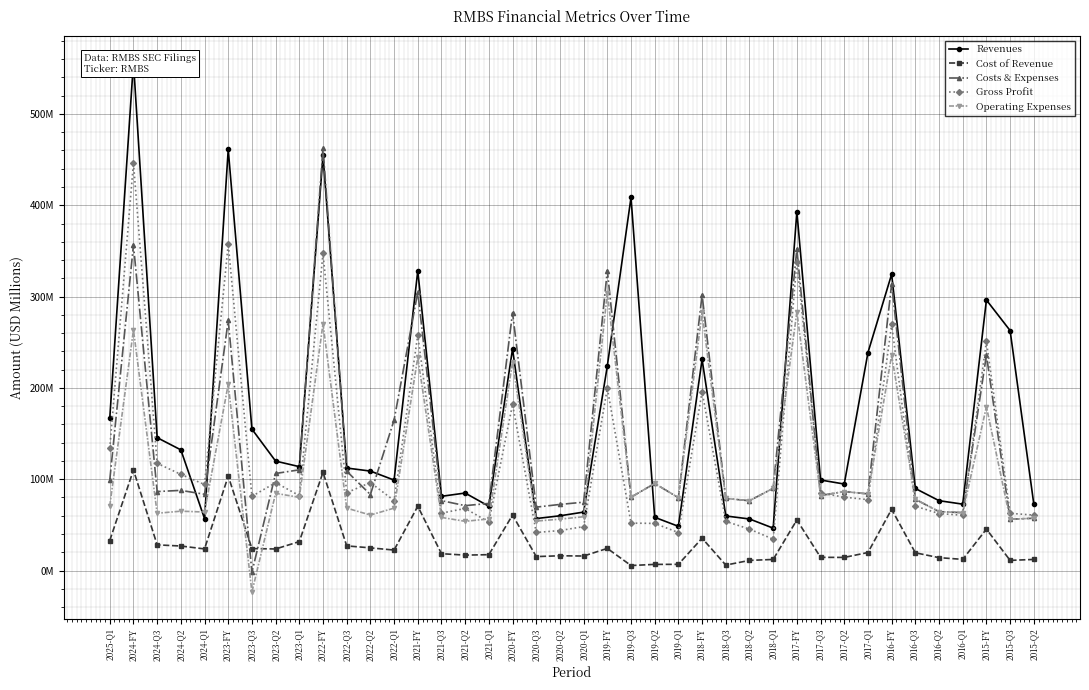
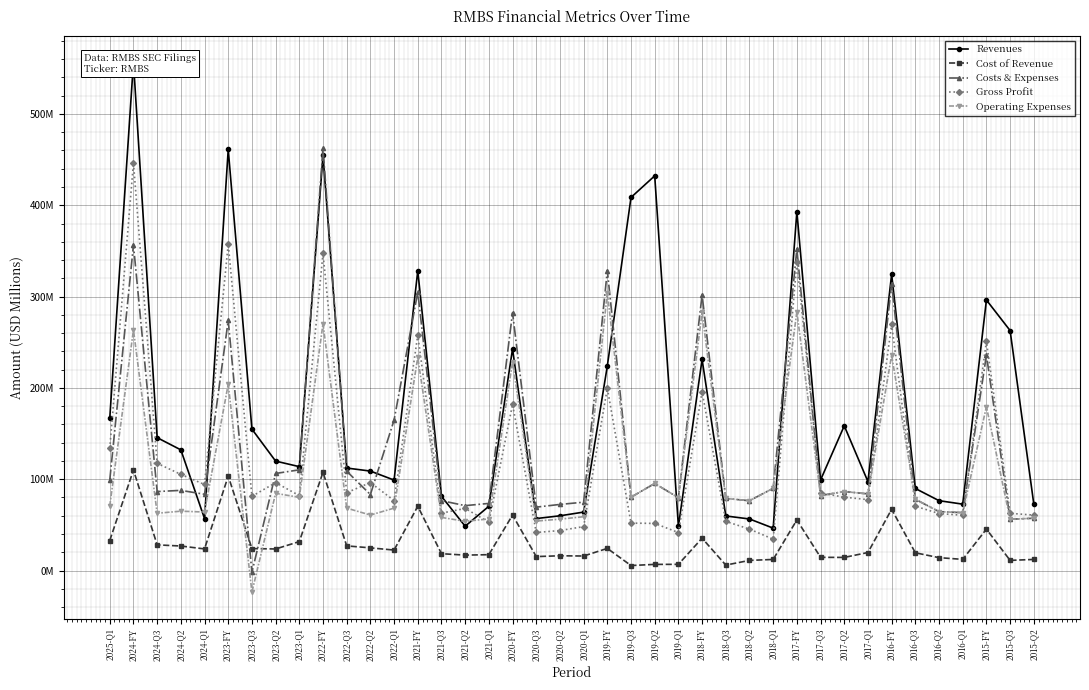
  {
    "Revenues": {
      "2025-Q1": 170000000,
      "2024-Q3": 150000000,
      "2024-Q2": 130000000,
      "2024-Q1": 60000000,
      "2023-FY": 460000000,
      "2023-Q3": 150000000,
      "2023-Q2": 120000000,
      "2023-Q1": 110000000,
      "2022-FY": 450000000,
      "2022-Q3": 110000000,
      "2022-Q2": 110000000,
      "2022-Q1": 100000000,
      "2021-FY": 330000000,
      "2021-Q3": 80000000,
-     "2021-Q2": 80000000,
+     "2021-Q2": 50000000,
      "2021-Q1": 70000000,
      "2020-FY": 240000000,
      "2020-Q2": 60000000,
      "2020-Q1": 60000000,
      "2019-FY": 220000000,
      "2019-Q3": 410000000,
-     "2019-Q2": 60000000,
+     "2019-Q2": 430000000,
      "2019-Q1": 50000000,
      "2018-FY": 230000000,
      "2018-Q3": 60000000,
      "2018-Q2": 60000000,
      "2018-Q1": 50000000,
      "2017-FY": 390000000,
      "2017-Q3": 100000000,
-     "2017-Q2": 90000000,
-     "2017-Q1": 240000000,
+     "2017-Q2": 160000000,
+     "2017-Q1": 100000000,
      "2016-FY": 320000000,
      "2016-Q3": 90000000,
      "2016-Q2": 80000000,
      "2016-Q1": 70000000,
      "2015-FY": 300000000,
      "2015-Q3": 260000000,
      "2015-Q2": 70000000
    }
  }
